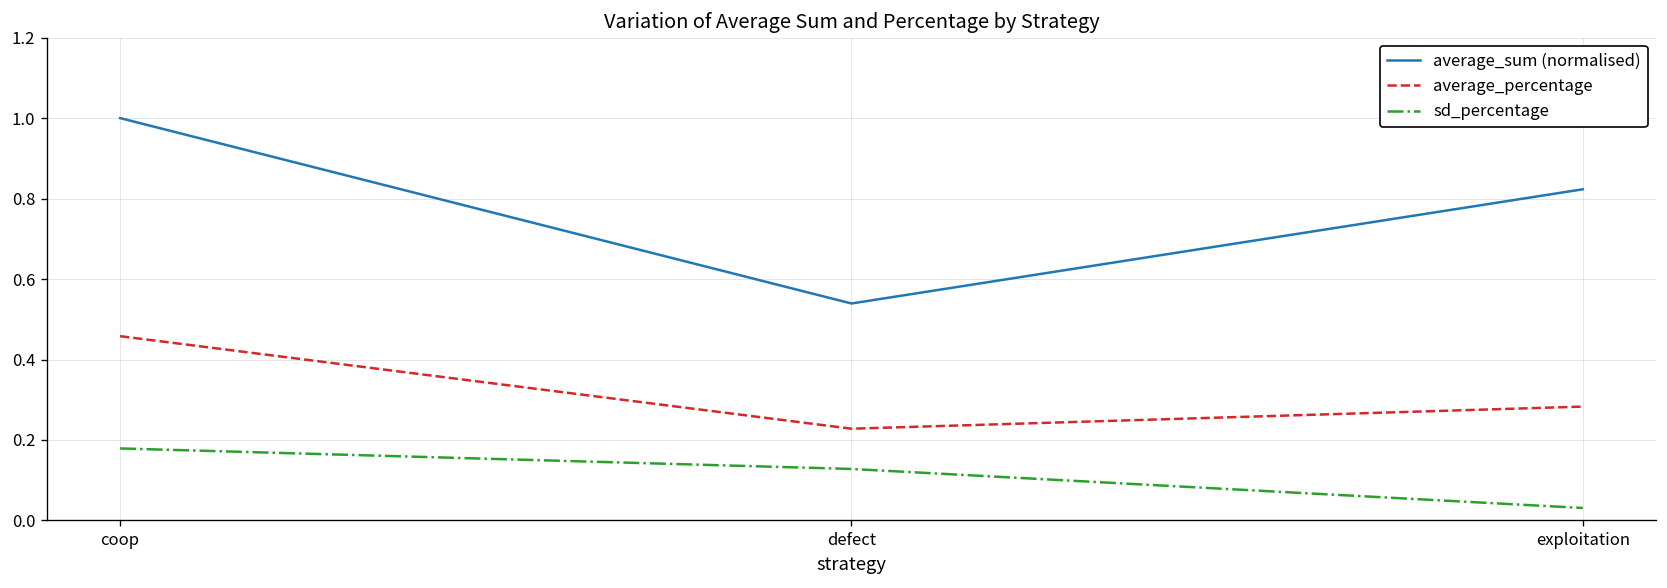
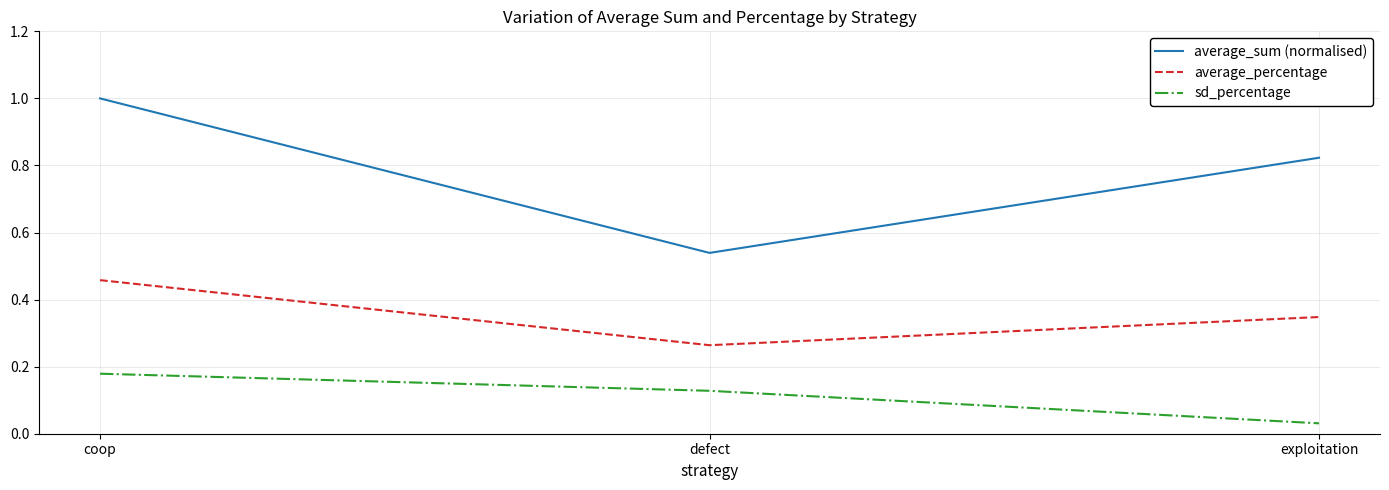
  {
    "average_sum (normalised)": {
      "coop": 1.00,
      "defect": 0.54,
      "exploitation": 0.82
    },
    "average_percentage": {
      "coop": 0.46,
-     "defect": 0.23,
-     "exploitation": 0.28
+     "defect": 0.26,
+     "exploitation": 0.35
    },
    "sd_percentage": {
      "coop": 0.18,
      "defect": 0.13,
      "exploitation": 0.03
    }
  }
